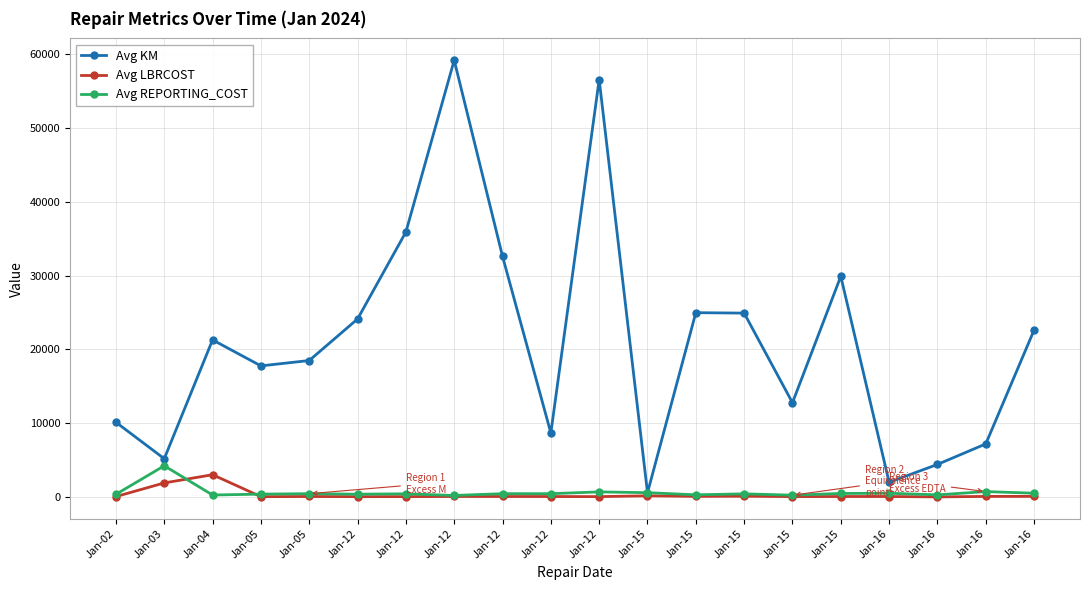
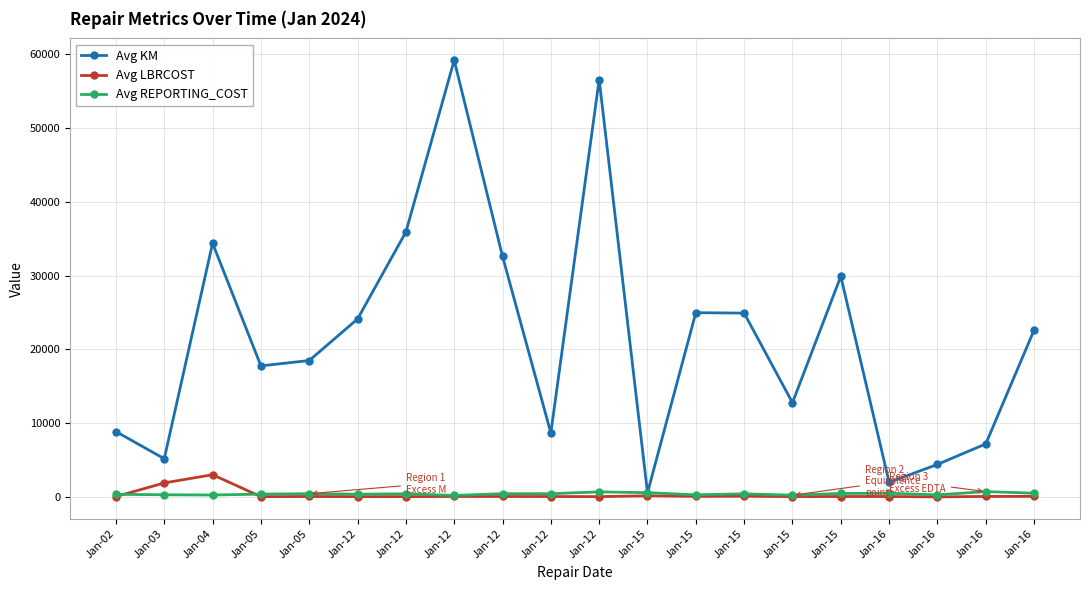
  {
    "Avg KM": {
-     "Jan-02": 10000,
+     "Jan-02": 9000,
      "Jan-03": 5000,
-     "Jan-04": 21000
+     "Jan-04": 34000
    },
    "Avg LBRCOST": {
      "Jan-03": 2000,
      "Jan-04": 3000
    },
    "Avg REPORTING_COST": {
-     "Jan-03": 4000,
+     "Jan-03": 0,
      "Jan-04": 0
    }
  }
